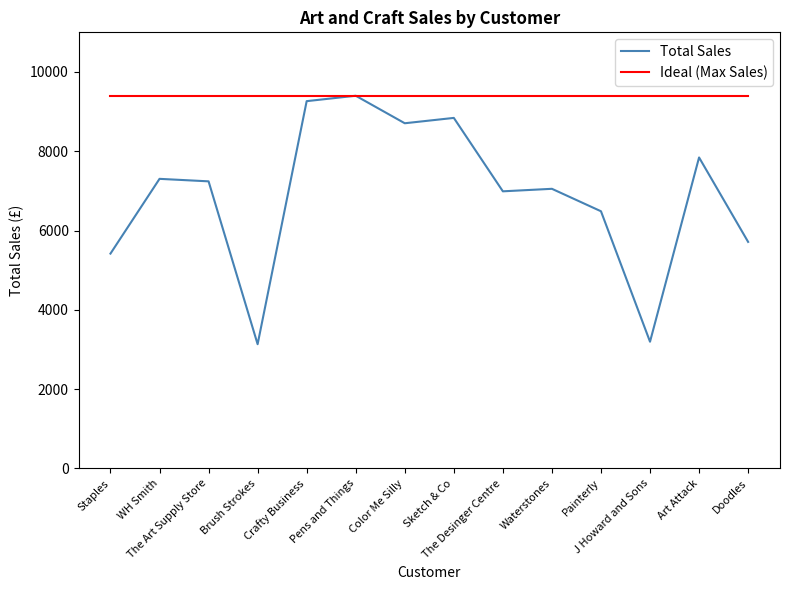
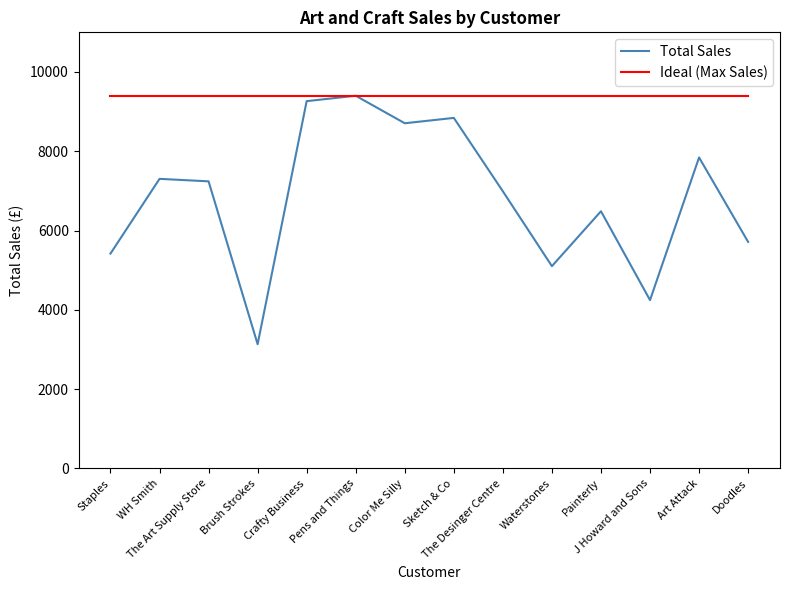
  {
    "Total Sales": {
      "Staples": 5400,
      "WH Smith": 7300,
      "The Art Supply Store": 7200,
      "Brush Strokes": 3100,
      "Crafty Business": 9300,
      "Color Me Silly": 8700,
      "Sketch & Co": 8800,
      "The Desinger Centre": 7000,
-     "Waterstones": 7100,
+     "Waterstones": 5100,
      "Painterly": 6500,
-     "J Howard and Sons": 3200,
+     "J Howard and Sons": 4200,
      "Art Attack": 7800,
      "Doodles": 5700
    },
    "Ideal (Max Sales)": {
      "Staples": 9400,
      "WH Smith": 9400,
      "The Art Supply Store": 9400,
      "Brush Strokes": 9400,
      "Crafty Business": 9400,
      "Color Me Silly": 9400,
      "Sketch & Co": 9400,
      "The Desinger Centre": 9400,
      "Waterstones": 9400,
      "Painterly": 9400,
      "J Howard and Sons": 9400,
      "Art Attack": 9400,
      "Doodles": 9400
    }
  }
